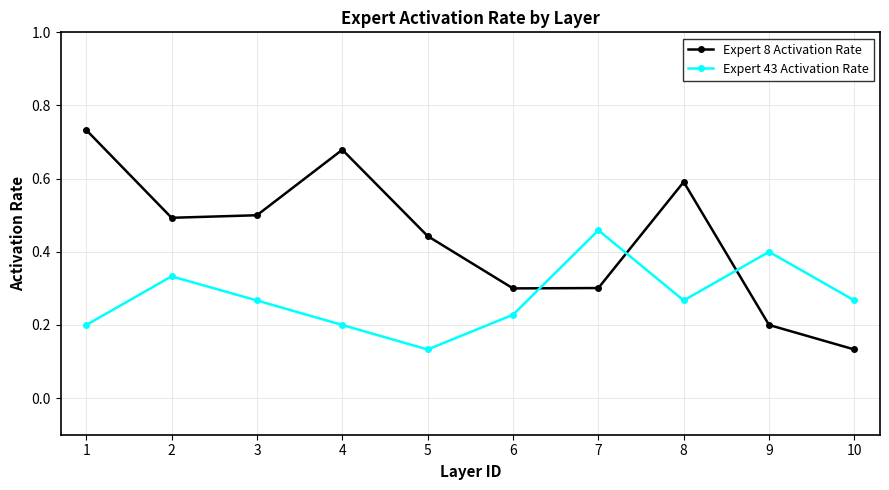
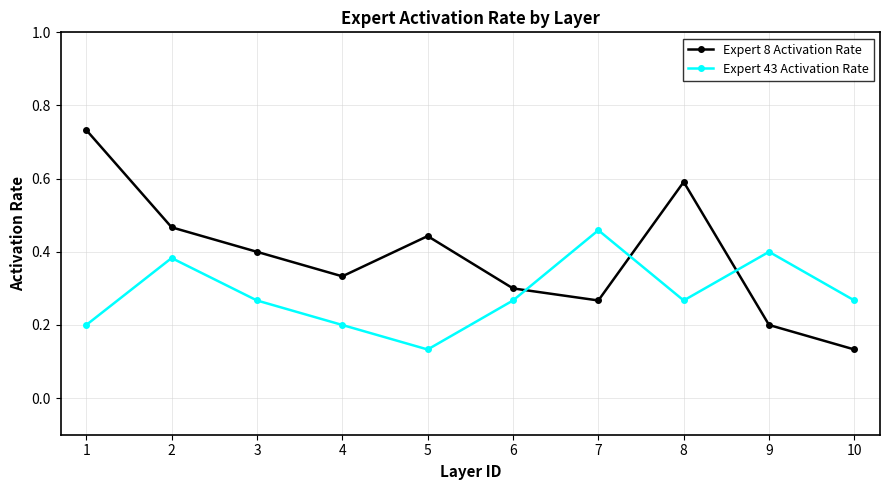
  {
    "Expert 8 Activation Rate": {
      "1": 0.73,
-     "2": 0.49,
-     "3": 0.5,
-     "4": 0.68,
+     "2": 0.47,
+     "3": 0.4,
+     "4": 0.33,
      "5": 0.44,
      "6": 0.30,
-     "7": 0.30,
+     "7": 0.27,
      "8": 0.59,
      "9": 0.20,
      "10": 0.13
    },
    "Expert 43 Activation Rate": {
      "1": 0.20,
-     "2": 0.33,
+     "2": 0.38,
      "3": 0.27,
      "4": 0.20,
      "5": 0.13,
-     "6": 0.23,
+     "6": 0.27,
      "7": 0.46,
      "8": 0.27,
      "9": 0.40,
      "10": 0.27
    }
  }
